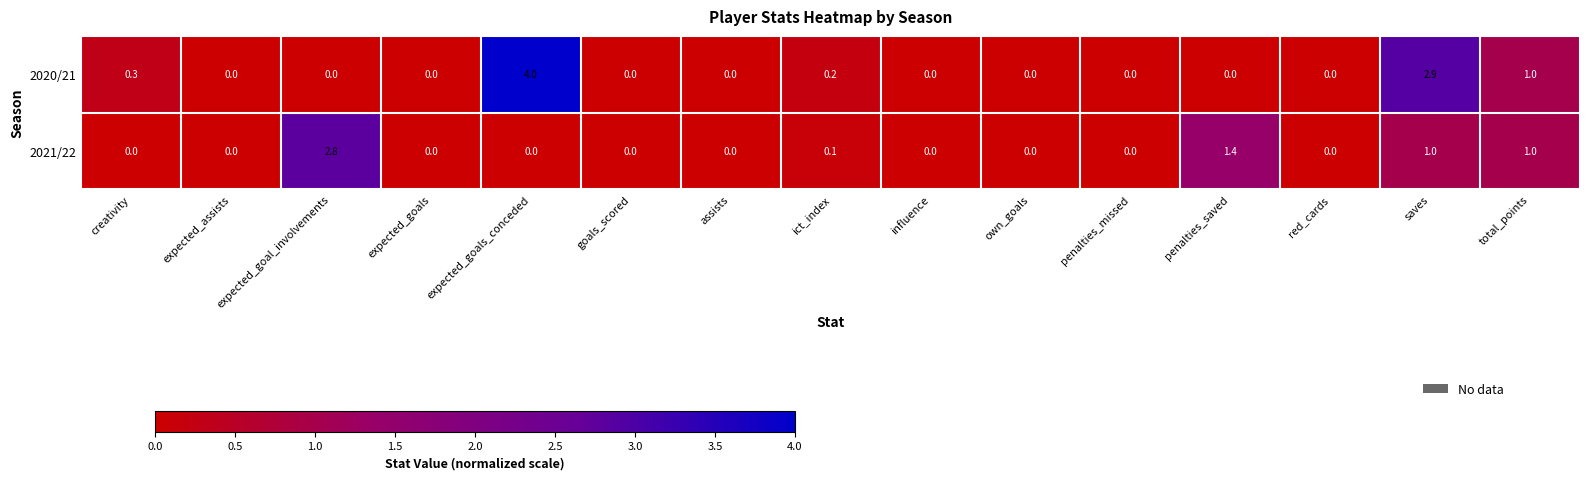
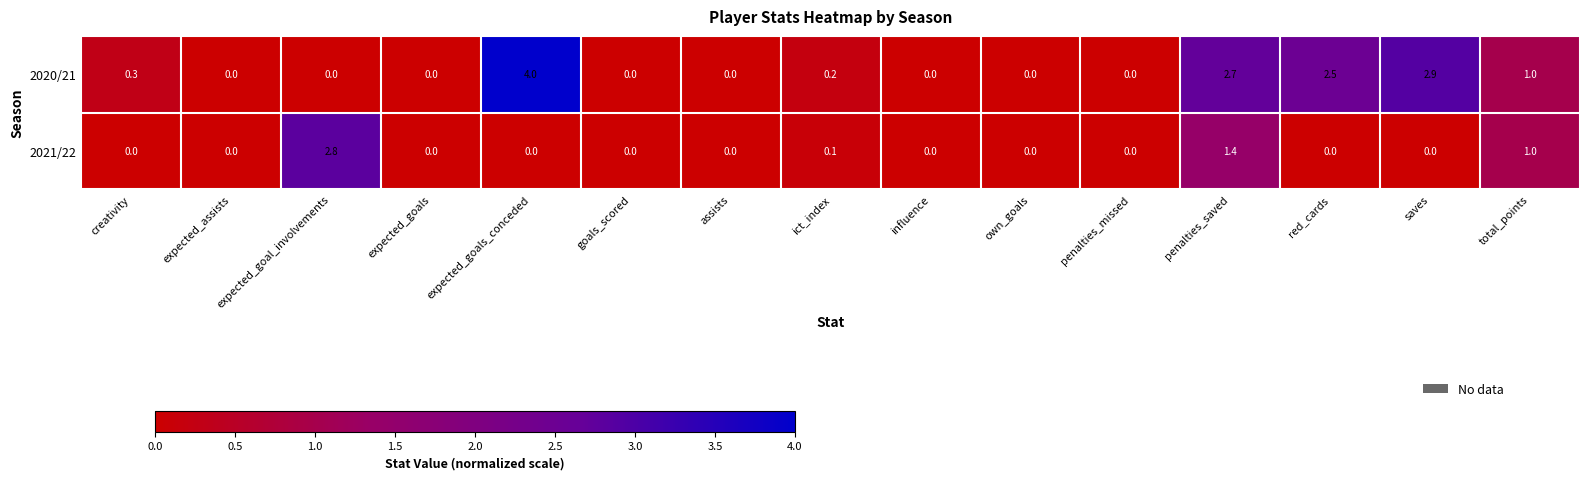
  {
    "2020/21": {
      "creativity": 0.3,
      "expected_assists": 0.0,
      "expected_goal_involvements": 0.0,
      "expected_goals": 0.0,
      "expected_goals_conceded": 4.0,
      "goals_scored": 0.0,
      "assists": 0.0,
      "ict_index": 0.2,
      "influence": 0.0,
      "own_goals": 0.0,
      "penalties_missed": 0.0,
-     "penalties_saved": 0.0,
-     "red_cards": 0.0,
+     "penalties_saved": 2.7,
+     "red_cards": 2.5,
      "saves": 2.9,
      "total_points": 1.0
    },
    "2021/22": {
      "creativity": 0.0,
      "expected_assists": 0.0,
      "expected_goal_involvements": 2.8,
      "expected_goals": 0.0,
      "expected_goals_conceded": 0.0,
      "goals_scored": 0.0,
      "assists": 0.0,
      "ict_index": 0.1,
      "influence": 0.0,
      "own_goals": 0.0,
      "penalties_missed": 0.0,
      "penalties_saved": 1.4,
      "red_cards": 0.0,
-     "saves": 1.0,
+     "saves": 0.0,
      "total_points": 1.0
    }
  }
